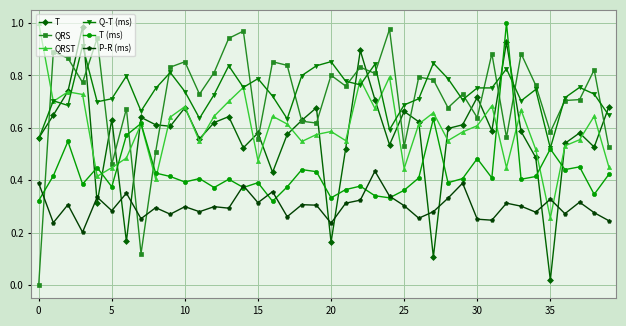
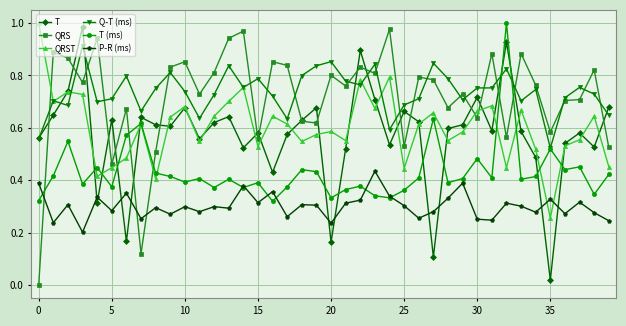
  {
    "QRST": {
      "5": 0.45,
-     "15": 0.48,
+     "15": 0.53,
      "20": 0.59,
      "25": 0.45,
-     "30": 0.61,
+     "30": 0.66,
      "35": 0.26
    }
  }
